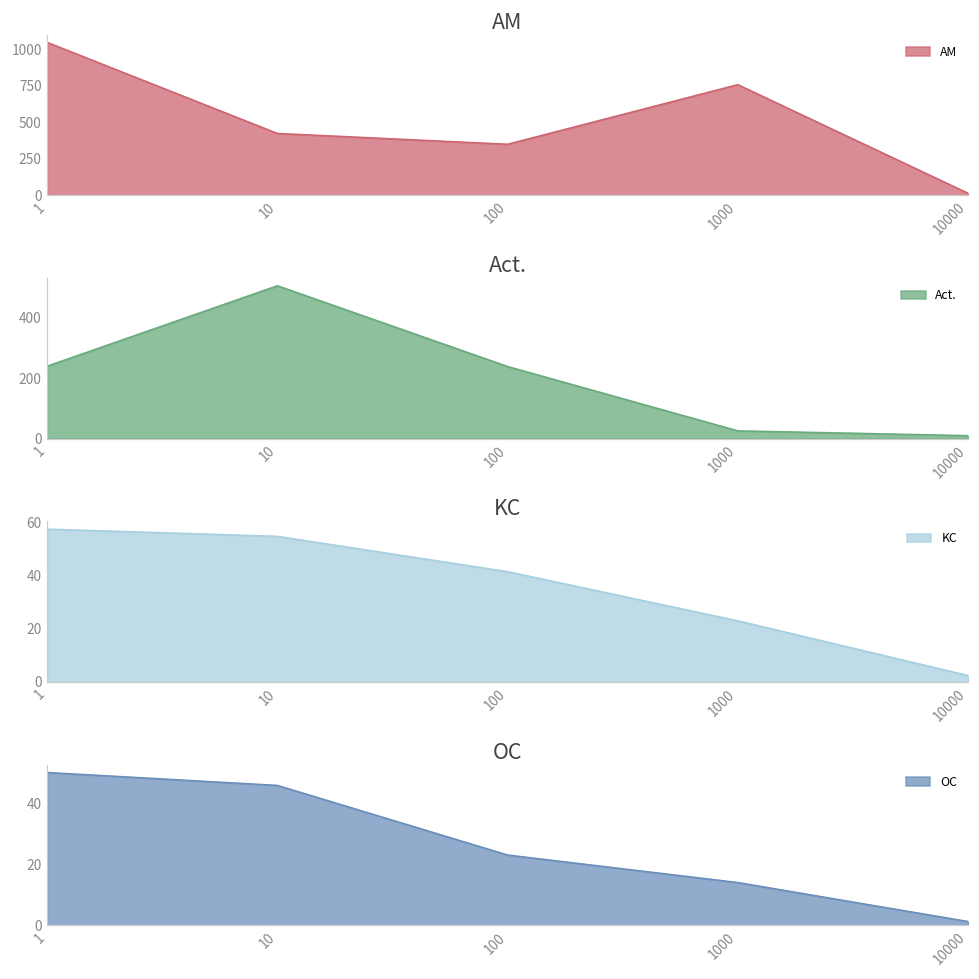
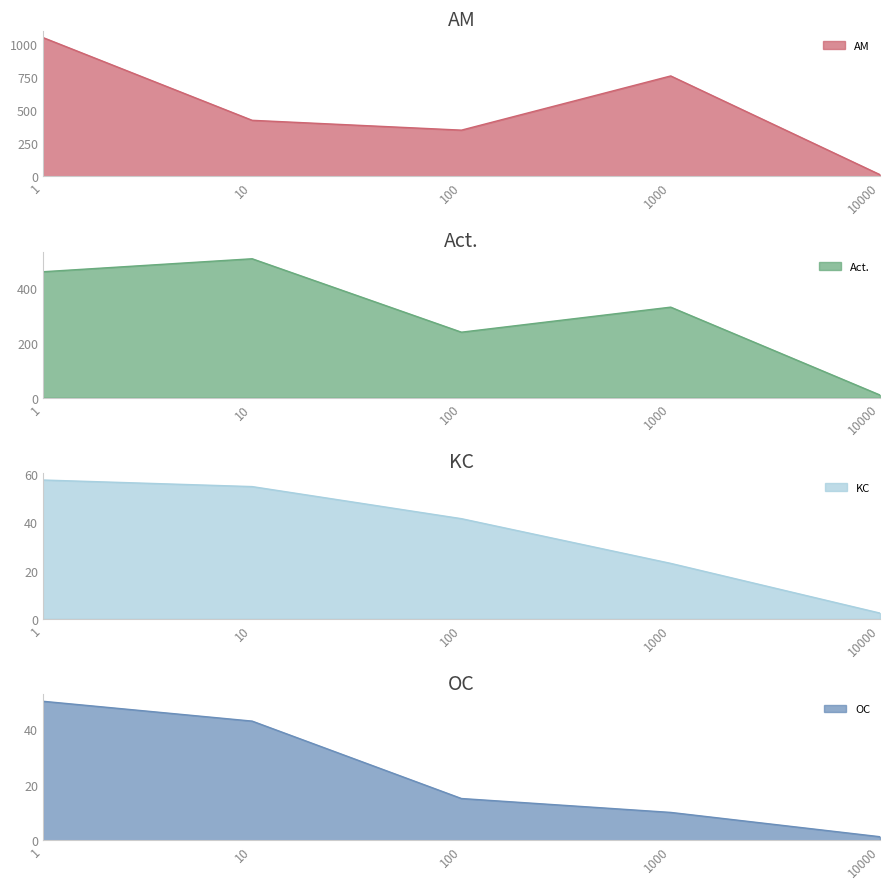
  {
    "AM": {
      "1": 1050,
      "10": 420,
      "100": 350,
      "1000": 760,
      "10000": 10
    },
    "Act.": {
-     "1": 240,
+     "1": 460,
      "10": 510,
      "100": 240,
-     "1000": 30,
+     "1000": 330,
      "10000": 10
    },
    "KC": {
      "1": 58,
      "10": 55,
      "100": 42,
      "1000": 23,
      "10000": 2
    },
    "OC": {
      "1": 50,
-     "10": 46,
-     "100": 23,
-     "1000": 14,
+     "10": 43,
+     "100": 15,
+     "1000": 10,
      "10000": 1
    }
  }
